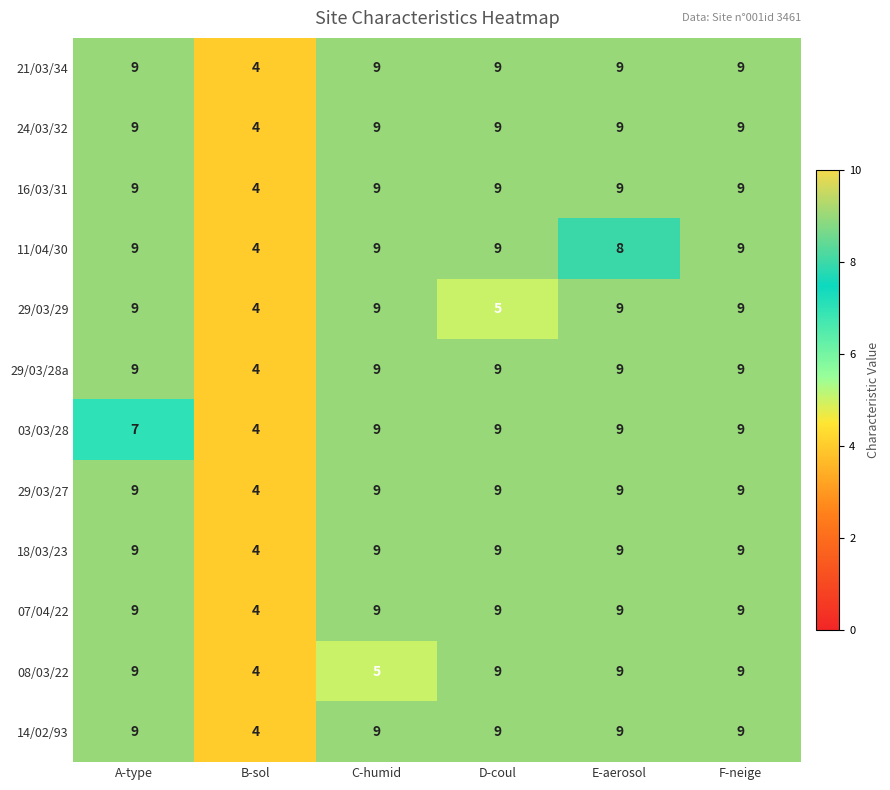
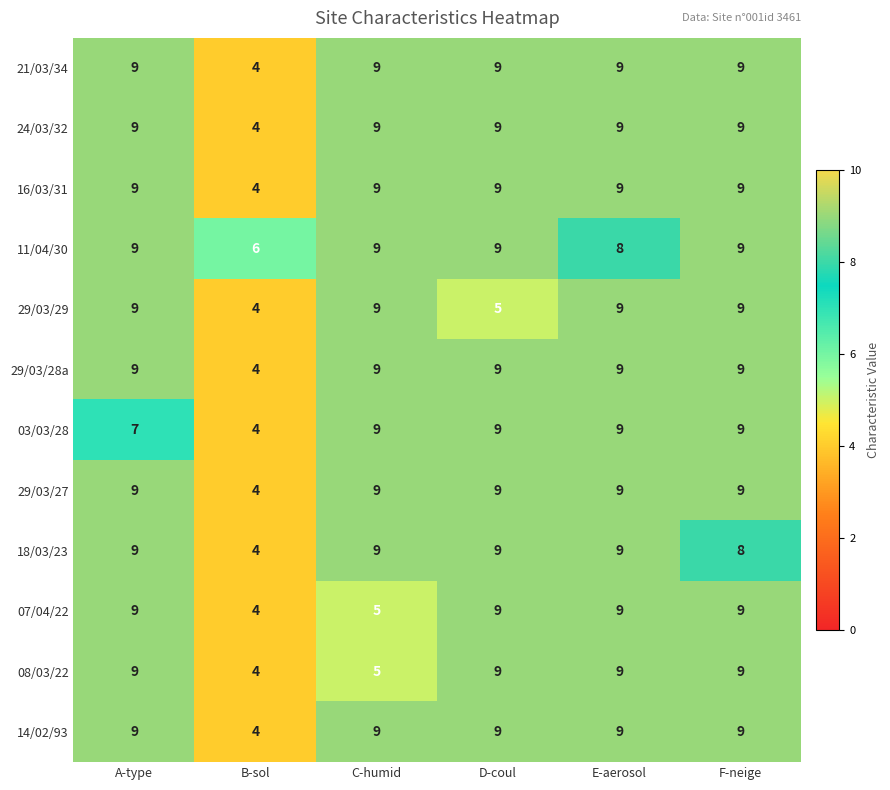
  {
    "21/03/34": {
      "A-type": 9,
      "B-sol": 4,
      "C-humid": 9,
      "D-coul": 9,
      "E-aerosol": 9,
      "F-neige": 9
    },
    "24/03/32": {
      "A-type": 9,
      "B-sol": 4,
      "C-humid": 9,
      "D-coul": 9,
      "E-aerosol": 9,
      "F-neige": 9
    },
    "16/03/31": {
      "A-type": 9,
      "B-sol": 4,
      "C-humid": 9,
      "D-coul": 9,
      "E-aerosol": 9,
      "F-neige": 9
    },
    "11/04/30": {
      "A-type": 9,
-     "B-sol": 4,
+     "B-sol": 6,
      "C-humid": 9,
      "D-coul": 9,
      "E-aerosol": 8,
      "F-neige": 9
    },
    "29/03/29": {
      "A-type": 9,
      "B-sol": 4,
      "C-humid": 9,
      "D-coul": 5,
      "E-aerosol": 9,
      "F-neige": 9
    },
    "29/03/28a": {
      "A-type": 9,
      "B-sol": 4,
      "C-humid": 9,
      "D-coul": 9,
      "E-aerosol": 9,
      "F-neige": 9
    },
    "03/03/28": {
      "A-type": 7,
      "B-sol": 4,
      "C-humid": 9,
      "D-coul": 9,
      "E-aerosol": 9,
      "F-neige": 9
    },
    "29/03/27": {
      "A-type": 9,
      "B-sol": 4,
      "C-humid": 9,
      "D-coul": 9,
      "E-aerosol": 9,
      "F-neige": 9
    },
    "18/03/23": {
      "A-type": 9,
      "B-sol": 4,
      "C-humid": 9,
      "D-coul": 9,
      "E-aerosol": 9,
-     "F-neige": 9
+     "F-neige": 8
    },
    "07/04/22": {
      "A-type": 9,
      "B-sol": 4,
-     "C-humid": 9,
+     "C-humid": 5,
      "D-coul": 9,
      "E-aerosol": 9,
      "F-neige": 9
    },
    "08/03/22": {
      "A-type": 9,
      "B-sol": 4,
      "C-humid": 5,
      "D-coul": 9,
      "E-aerosol": 9,
      "F-neige": 9
    },
    "14/02/93": {
      "A-type": 9,
      "B-sol": 4,
      "C-humid": 9,
      "D-coul": 9,
      "E-aerosol": 9,
      "F-neige": 9
    }
  }
